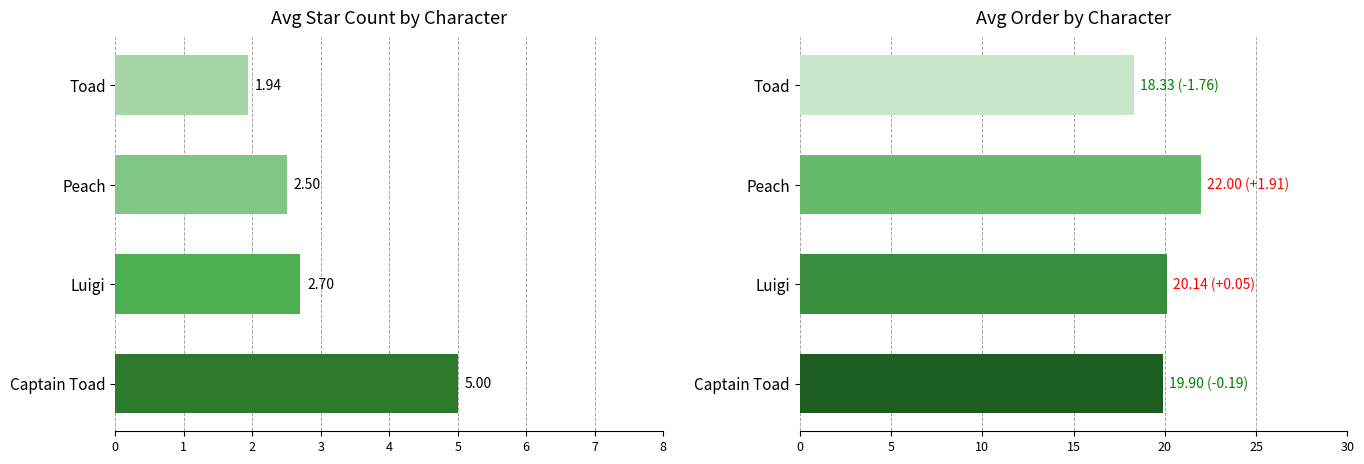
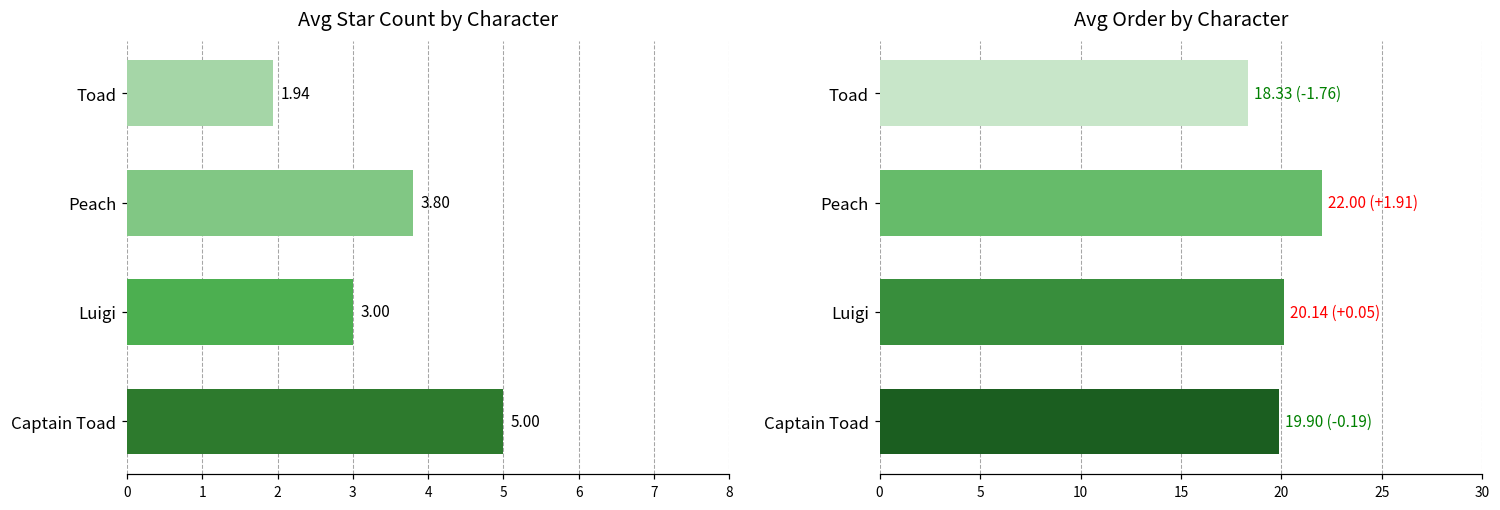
  {
    "Avg Star Count by Character": {
      "Toad": 1.94,
-     "Peach": 2.50,
-     "Luigi": 2.70,
+     "Peach": 3.80,
+     "Luigi": 3.00,
      "Captain Toad": 5.00
    },
    "Avg Order by Character": {
      "Toad": 18.33,
      "Peach": 22.00,
      "Luigi": 20.14,
      "Captain Toad": 19.90
    }
  }
